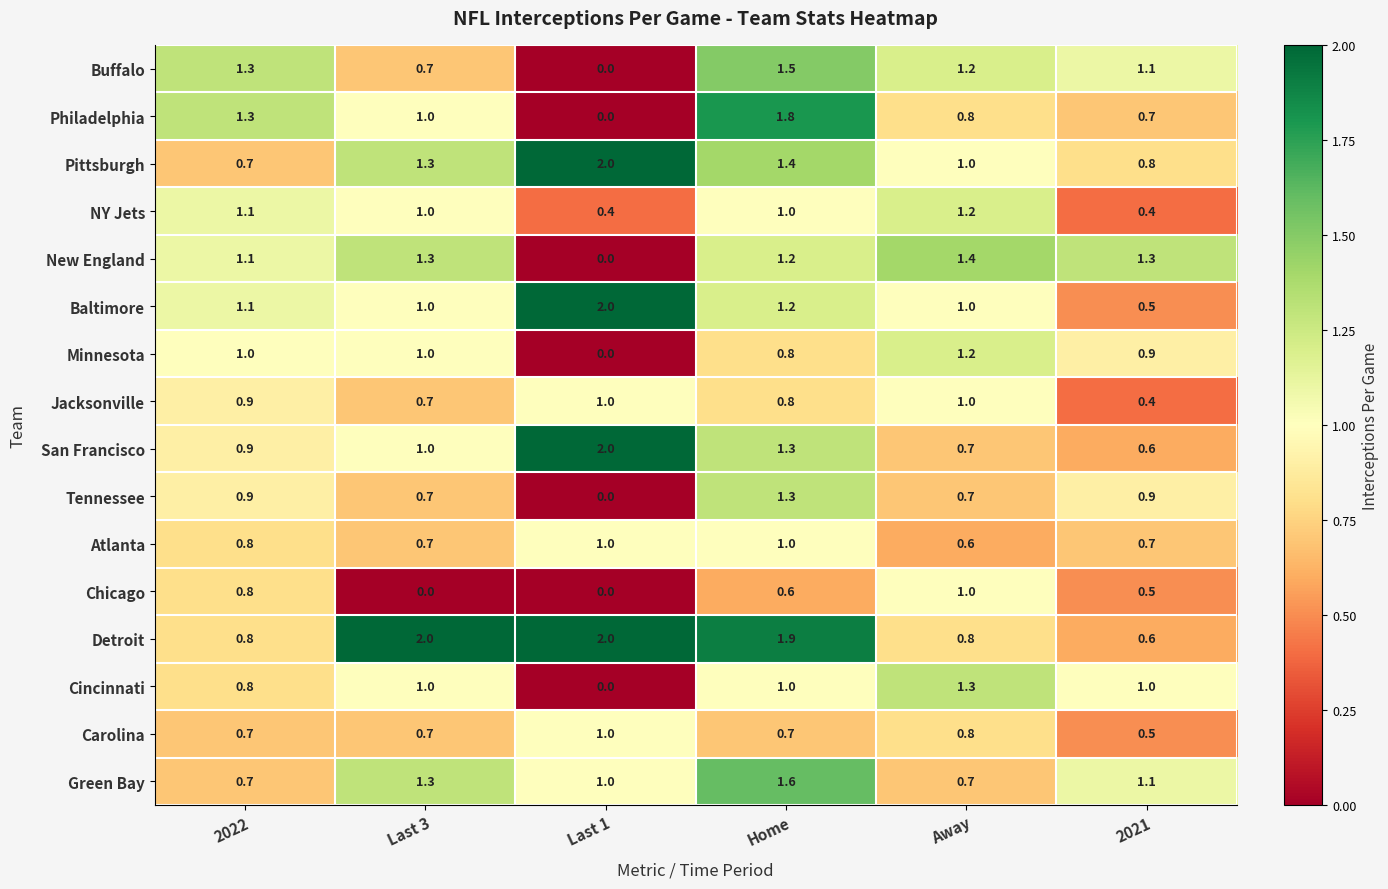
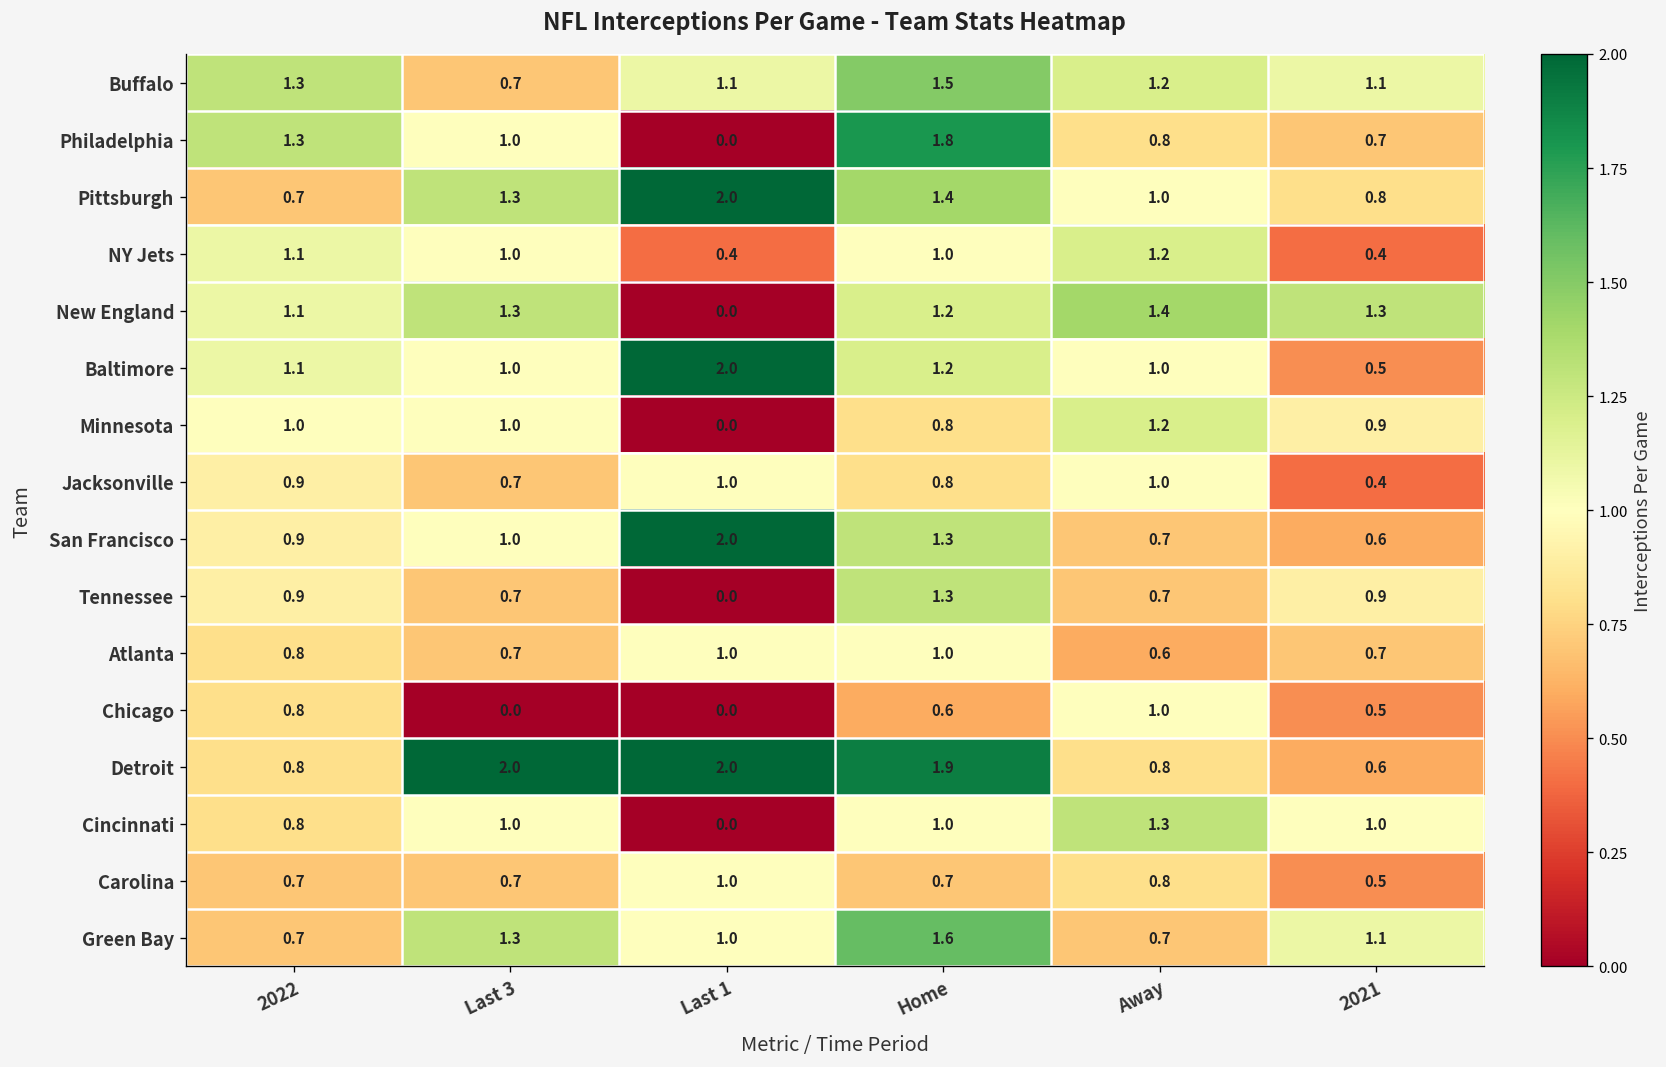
  {
    "Buffalo": {
      "2022": 1.3,
      "Last 3": 0.7,
-     "Last 1": 0.0,
+     "Last 1": 1.1,
      "Home": 1.5,
      "Away": 1.2,
      "2021": 1.1
    },
    "Philadelphia": {
      "2022": 1.3,
      "Last 3": 1.0,
      "Last 1": 0.0,
      "Home": 1.8,
      "Away": 0.8,
      "2021": 0.7
    },
    "Pittsburgh": {
      "2022": 0.7,
      "Last 3": 1.3,
      "Last 1": 2.0,
      "Home": 1.4,
      "Away": 1.0,
      "2021": 0.8
    },
    "NY Jets": {
      "2022": 1.1,
      "Last 3": 1.0,
      "Last 1": 0.4,
      "Home": 1.0,
      "Away": 1.2,
      "2021": 0.4
    },
    "New England": {
      "2022": 1.1,
      "Last 3": 1.3,
      "Last 1": 0.0,
      "Home": 1.2,
      "Away": 1.4,
      "2021": 1.3
    },
    "Baltimore": {
      "2022": 1.1,
      "Last 3": 1.0,
      "Last 1": 2.0,
      "Home": 1.2,
      "Away": 1.0,
      "2021": 0.5
    },
    "Minnesota": {
      "2022": 1.0,
      "Last 3": 1.0,
      "Last 1": 0.0,
      "Home": 0.8,
      "Away": 1.2,
      "2021": 0.9
    },
    "Jacksonville": {
      "2022": 0.9,
      "Last 3": 0.7,
      "Last 1": 1.0,
      "Home": 0.8,
      "Away": 1.0,
      "2021": 0.4
    },
    "San Francisco": {
      "2022": 0.9,
      "Last 3": 1.0,
      "Last 1": 2.0,
      "Home": 1.3,
      "Away": 0.7,
      "2021": 0.6
    },
    "Tennessee": {
      "2022": 0.9,
      "Last 3": 0.7,
      "Last 1": 0.0,
      "Home": 1.3,
      "Away": 0.7,
      "2021": 0.9
    },
    "Atlanta": {
      "2022": 0.8,
      "Last 3": 0.7,
      "Last 1": 1.0,
      "Home": 1.0,
      "Away": 0.6,
      "2021": 0.7
    },
    "Chicago": {
      "2022": 0.8,
      "Last 3": 0.0,
      "Last 1": 0.0,
      "Home": 0.6,
      "Away": 1.0,
      "2021": 0.5
    },
    "Detroit": {
      "2022": 0.8,
      "Last 3": 2.0,
      "Last 1": 2.0,
      "Home": 1.9,
      "Away": 0.8,
      "2021": 0.6
    },
    "Cincinnati": {
      "2022": 0.8,
      "Last 3": 1.0,
      "Last 1": 0.0,
      "Home": 1.0,
      "Away": 1.3,
      "2021": 1.0
    },
    "Carolina": {
      "2022": 0.7,
      "Last 3": 0.7,
      "Last 1": 1.0,
      "Home": 0.7,
      "Away": 0.8,
      "2021": 0.5
    },
    "Green Bay": {
      "2022": 0.7,
      "Last 3": 1.3,
      "Last 1": 1.0,
      "Home": 1.6,
      "Away": 0.7,
      "2021": 1.1
    }
  }
